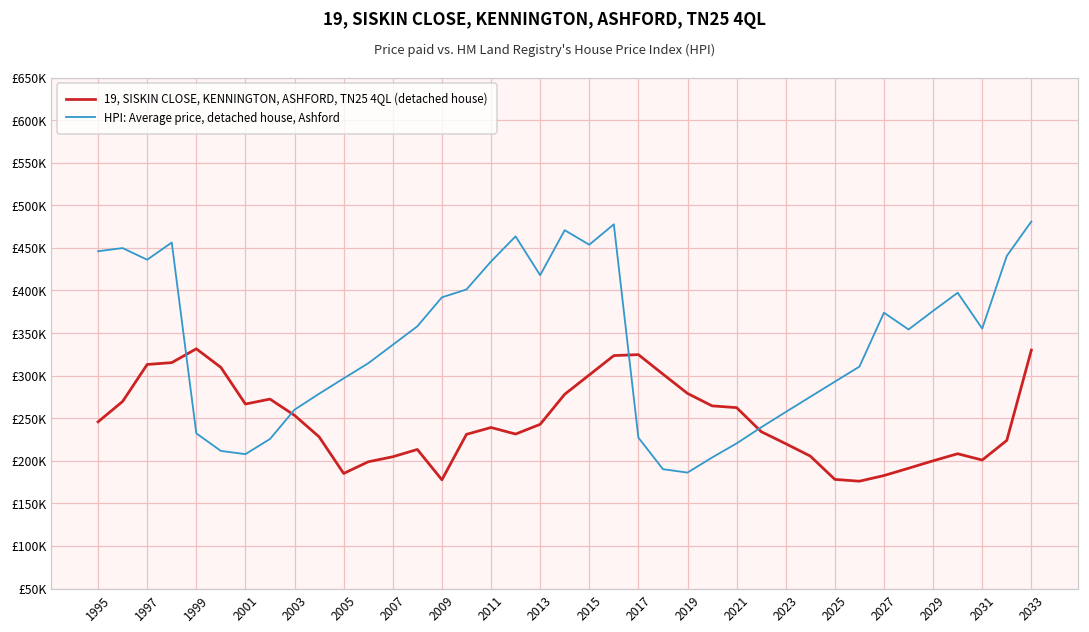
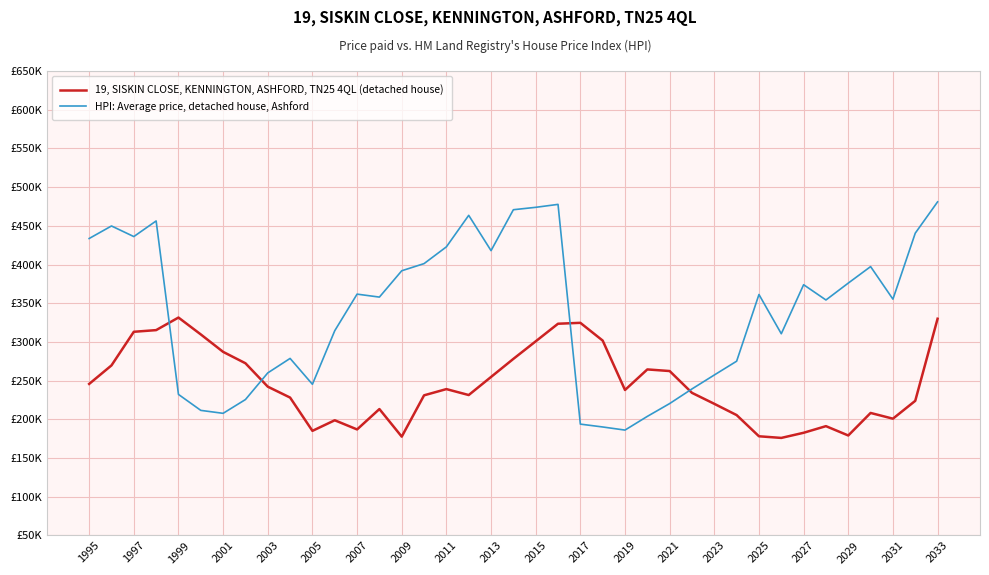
  {
    "19, SISKIN CLOSE, KENNINGTON, ASHFORD, TN25 4QL (detached house)": {
      "1995": "£250000",
      "1997": "£310000",
      "1999": "£330000",
-     "2001": "£270000",
-     "2003": "£250000",
+     "2001": "£290000",
+     "2003": "£240000",
      "2005": "£190000",
-     "2007": "£200000",
+     "2007": "£190000",
      "2009": "£180000",
      "2011": "£240000",
-     "2013": "£240000",
+     "2013": "£250000",
      "2015": "£300000",
      "2017": "£320000",
-     "2019": "£280000",
+     "2019": "£240000",
      "2021": "£260000",
      "2023": "£220000",
      "2025": "£180000",
      "2027": "£180000",
-     "2029": "£200000",
+     "2029": "£180000",
      "2031": "£200000",
      "2033": "£330000"
    },
    "HPI: Average price, detached house, Ashford": {
-     "1995": "£450000",
+     "1995": "£430000",
      "1997": "£440000",
      "1999": "£230000",
      "2001": "£210000",
      "2003": "£260000",
-     "2005": "£300000",
-     "2007": "£340000",
+     "2005": "£250000",
+     "2007": "£360000",
      "2009": "£390000",
-     "2011": "£430000",
+     "2011": "£420000",
      "2013": "£420000",
-     "2015": "£450000",
-     "2017": "£230000",
+     "2015": "£470000",
+     "2017": "£190000",
      "2019": "£190000",
      "2021": "£220000",
      "2023": "£260000",
-     "2025": "£290000",
+     "2025": "£360000",
      "2027": "£370000",
      "2029": "£380000",
      "2031": "£360000",
      "2033": "£480000"
    }
  }
